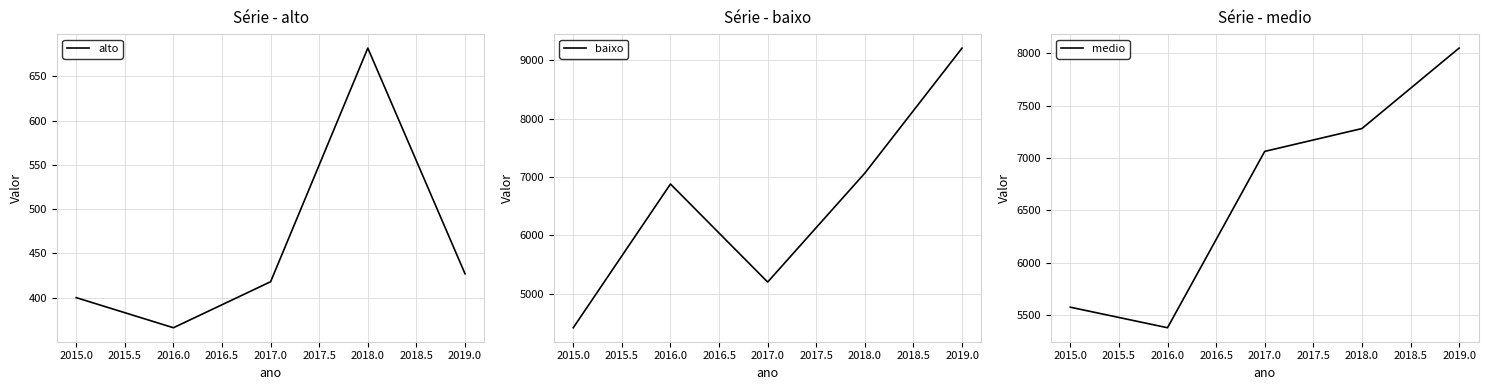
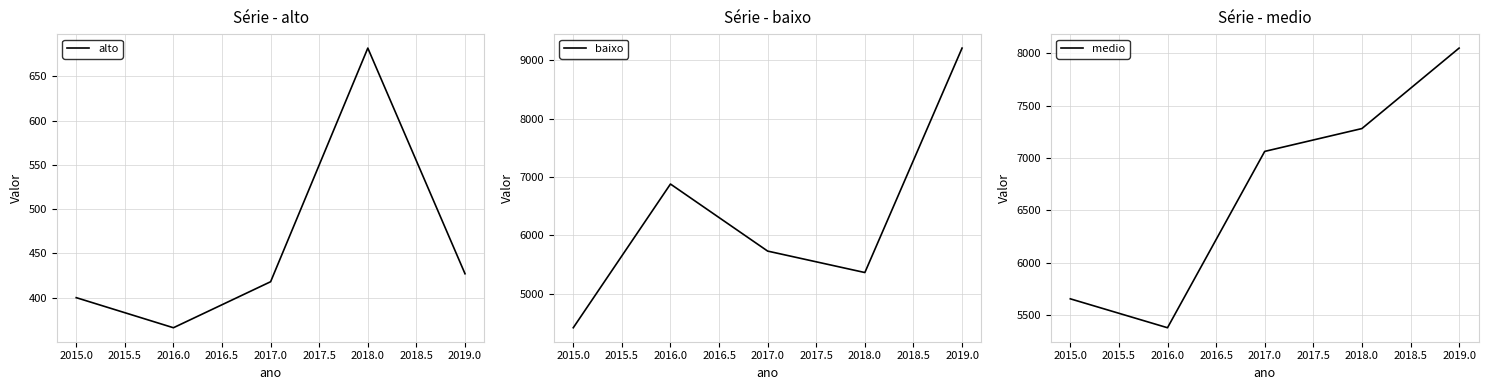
  {
    "Série - alto": {
      "2015.0": 400,
      "2016.0": 370,
      "2017.0": 420,
      "2018.0": 680,
      "2019.0": 430
    },
    "Série - baixo": {
      "2015.0": 4400,
      "2016.0": 6900,
-     "2017.0": 5200,
-     "2018.0": 7100,
+     "2017.0": 5700,
+     "2018.0": 5400,
      "2019.0": 9200
    },
    "Série - medio": {
-     "2015.0": 5580,
+     "2015.0": 5660,
      "2016.0": 5380,
      "2017.0": 7060,
      "2018.0": 7280,
      "2019.0": 8050
    }
  }
